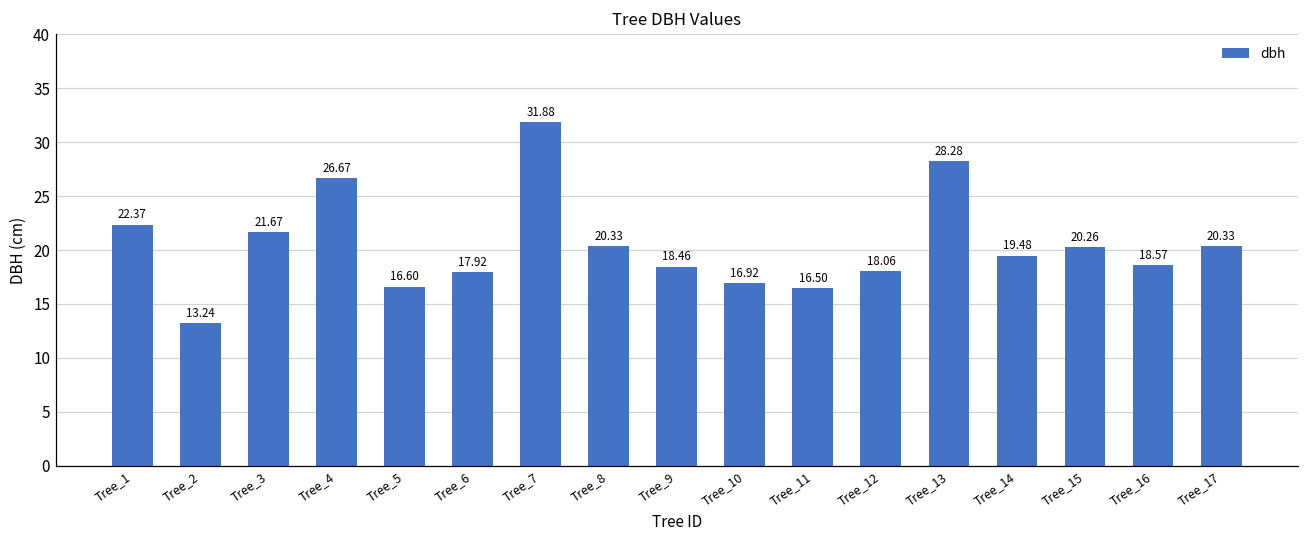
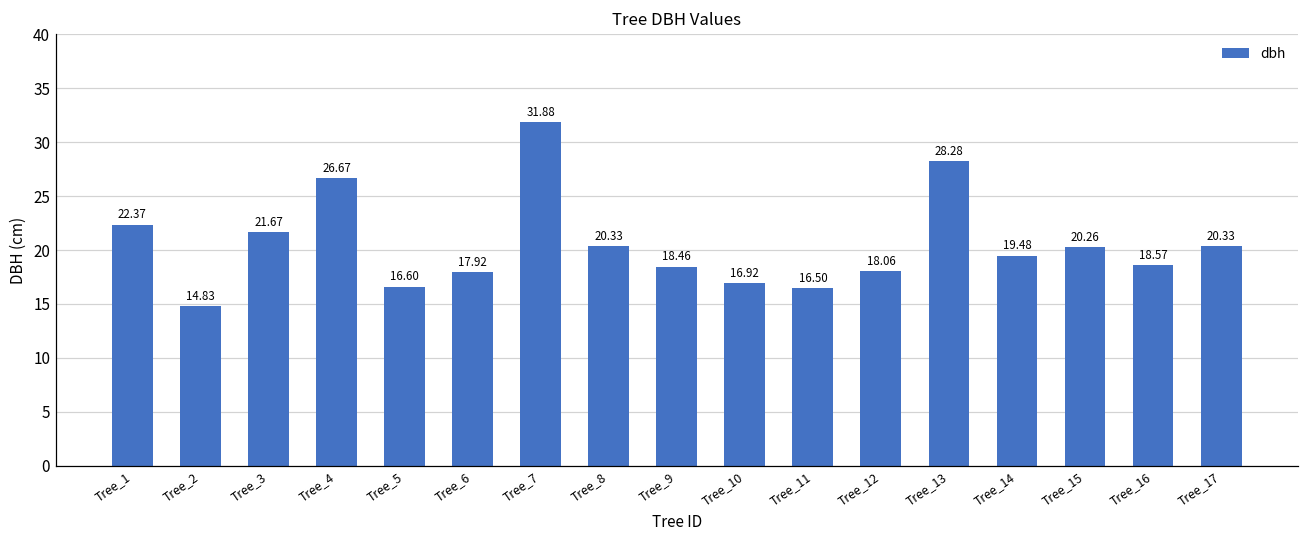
  {
    "Tree_1": 22.37,
-   "Tree_2": 13.24,
+   "Tree_2": 14.83,
    "Tree_3": 21.67,
    "Tree_4": 26.67,
    "Tree_5": 16.60,
    "Tree_6": 17.92,
    "Tree_7": 31.88,
    "Tree_8": 20.33,
    "Tree_9": 18.46,
    "Tree_10": 16.92,
    "Tree_11": 16.50,
    "Tree_12": 18.06,
    "Tree_13": 28.28,
    "Tree_14": 19.48,
    "Tree_15": 20.26,
    "Tree_16": 18.57,
    "Tree_17": 20.33
  }
